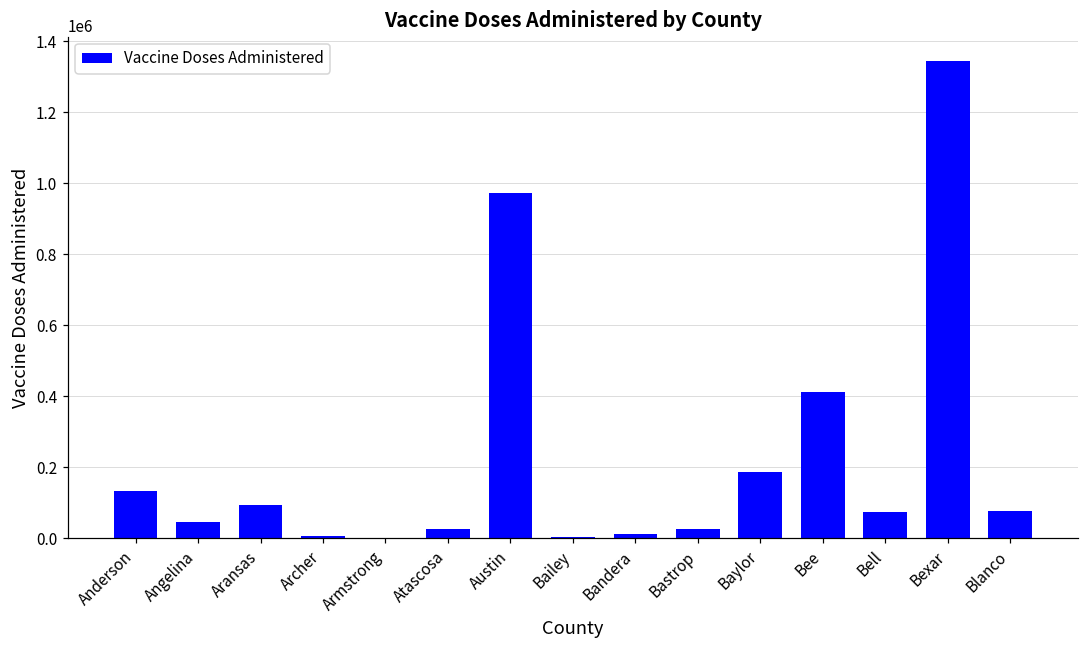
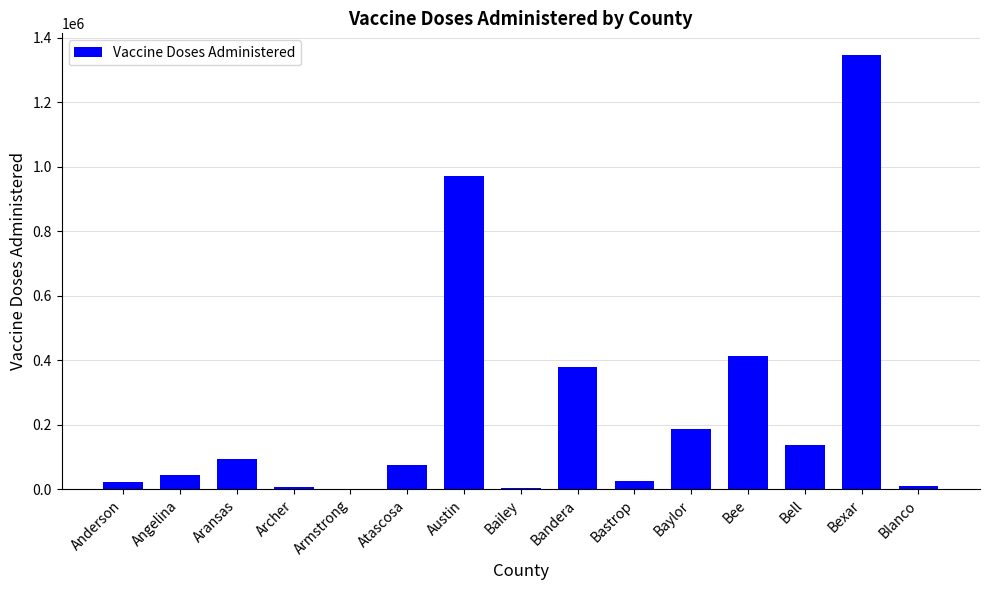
  {
-   "Anderson": 130000,
+   "Anderson": 20000,
    "Angelina": 40000,
    "Aransas": 90000,
-   "Atascosa": 20000,
+   "Atascosa": 70000,
    "Austin": 970000,
-   "Bandera": 10000,
+   "Bandera": 380000,
    "Bastrop": 30000,
    "Baylor": 190000,
    "Bee": 410000,
-   "Bell": 70000,
+   "Bell": 140000,
    "Bexar": 1350000,
-   "Blanco": 80000
+   "Blanco": 10000
  }
